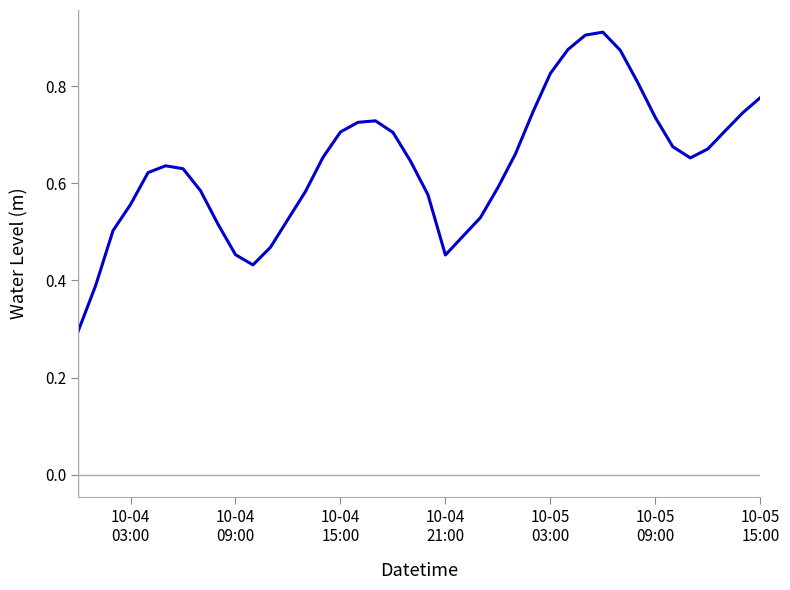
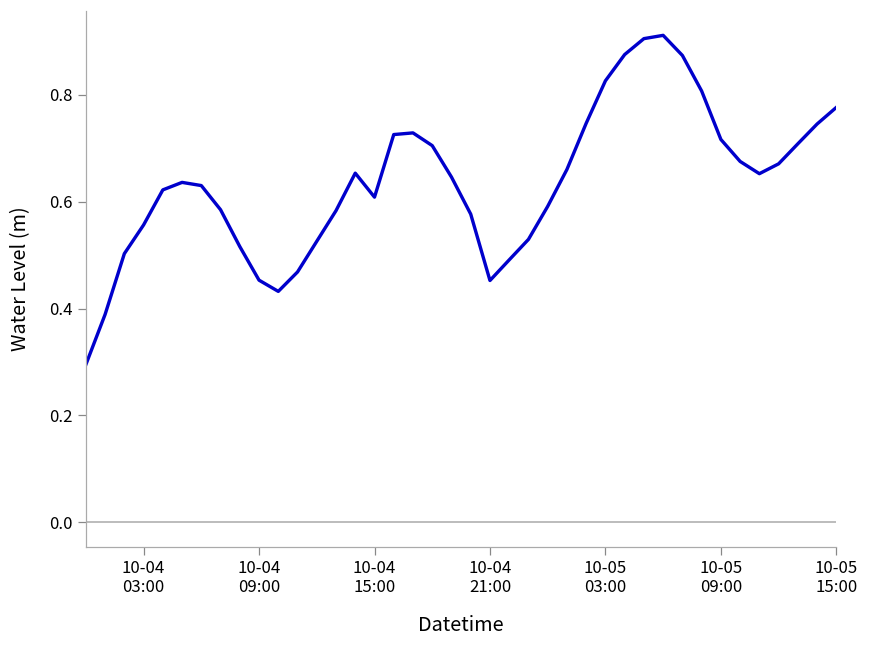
  {
    "10-04 03:00": 0.56,
    "10-04 09:00": 0.45,
-   "10-04 15:00": 0.71,
+   "10-04 15:00": 0.61,
    "10-04 21:00": 0.45,
    "10-05 03:00": 0.83,
-   "10-05 09:00": 0.74,
+   "10-05 09:00": 0.72,
    "10-05 15:00": 0.78
  }
